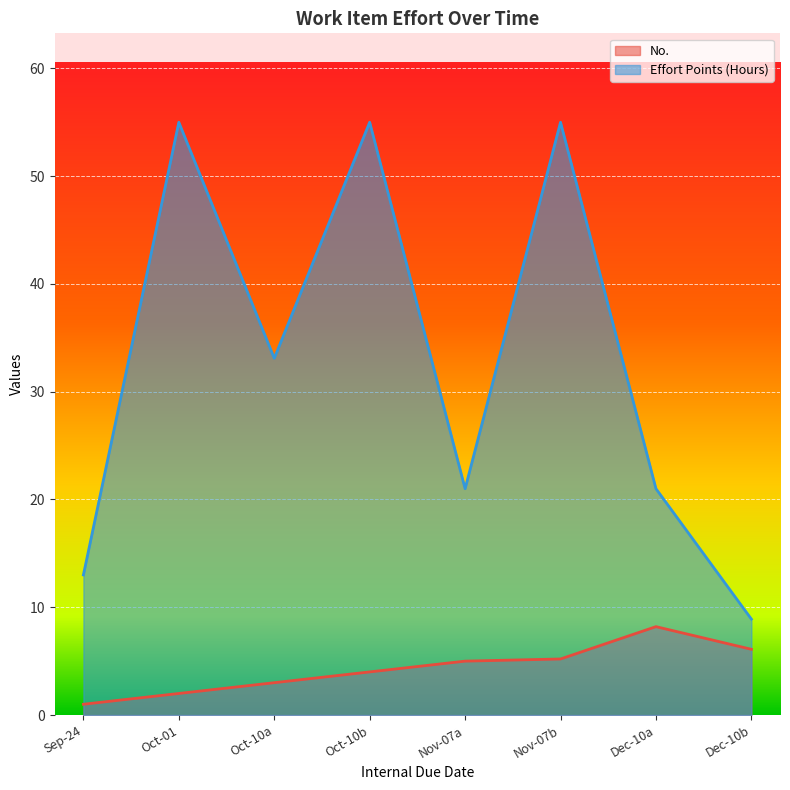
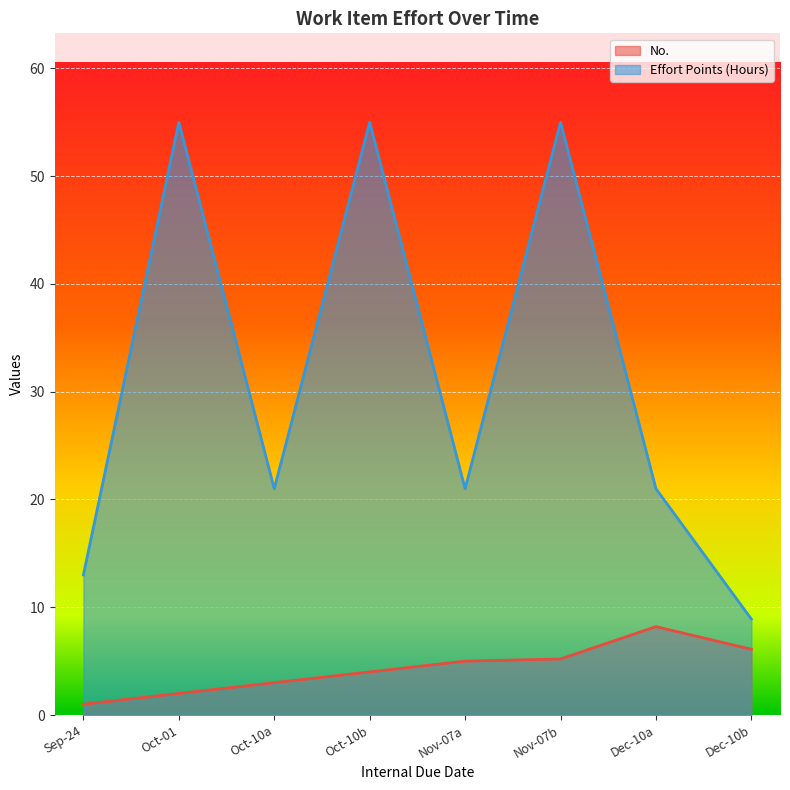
  {
    "No.": {
      "Sep-24": 1.0,
      "Oct-01": 2.0,
      "Oct-10a": 3.0,
      "Oct-10b": 4.0,
      "Nov-07a": 5.0,
      "Nov-07b": 5.2,
      "Dec-10a": 8.2,
      "Dec-10b": 6.1
    },
    "Effort Points (Hours)": {
      "Sep-24": 13.0,
      "Oct-01": 55.0,
-     "Oct-10a": 33.1,
+     "Oct-10a": 21.0,
      "Oct-10b": 55.0,
      "Nov-07a": 21.0,
      "Nov-07b": 55.0,
      "Dec-10a": 21.0,
      "Dec-10b": 8.9
    }
  }
